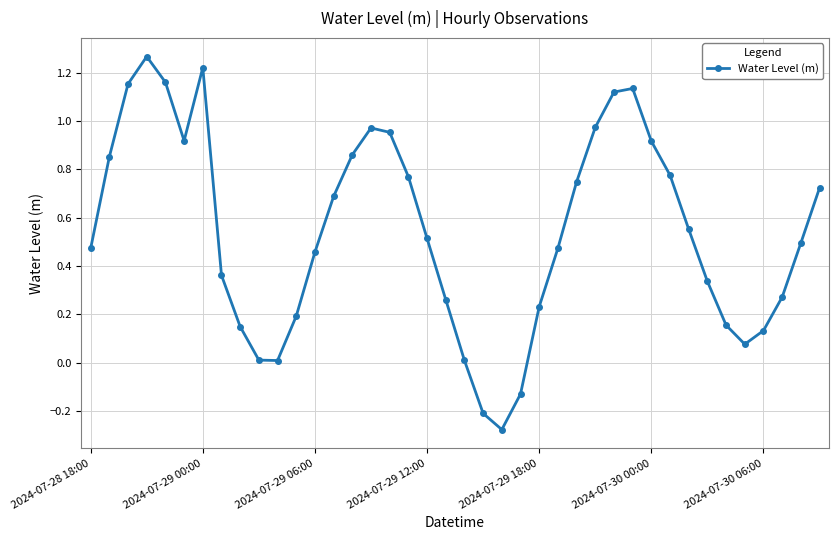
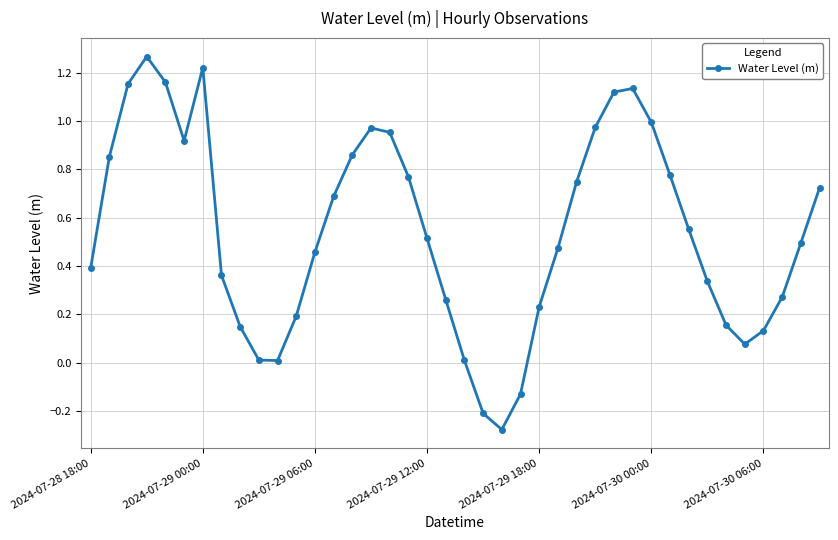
  {
-   "2024-07-28 18:00": 0.47,
+   "2024-07-28 18:00": 0.39,
    "2024-07-29 00:00": 1.22,
    "2024-07-29 06:00": 0.46,
    "2024-07-29 12:00": 0.51,
    "2024-07-29 18:00": 0.23,
-   "2024-07-30 00:00": 0.92,
+   "2024-07-30 00:00": 0.99,
    "2024-07-30 06:00": 0.13
  }
